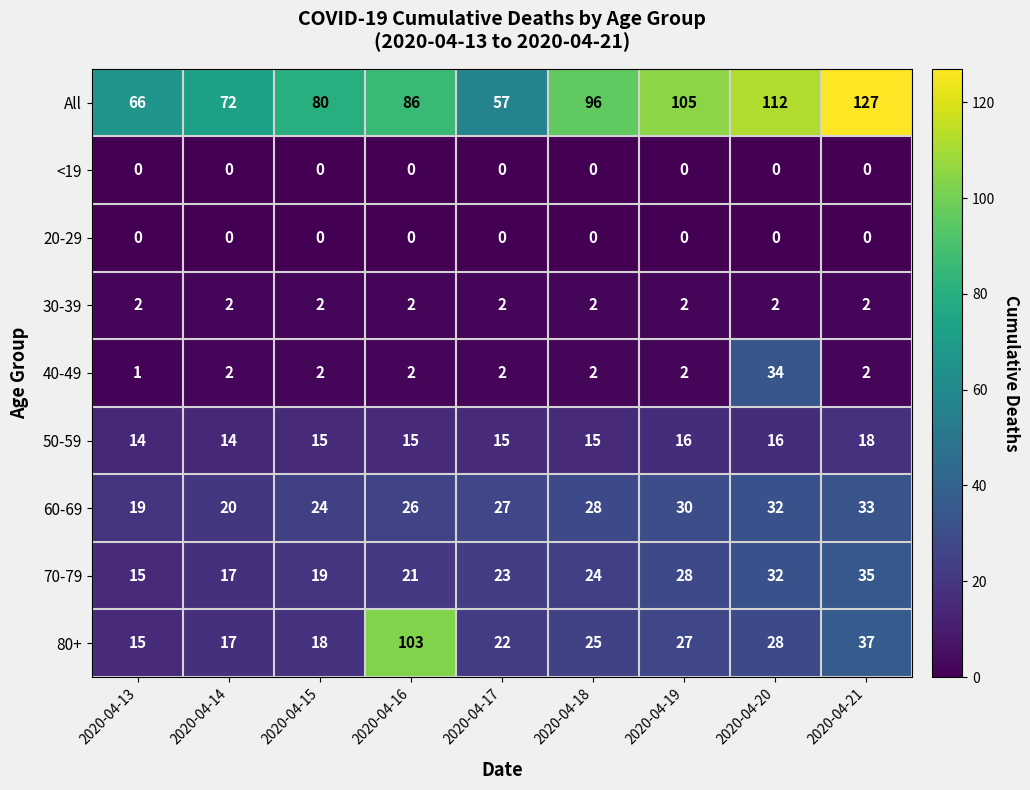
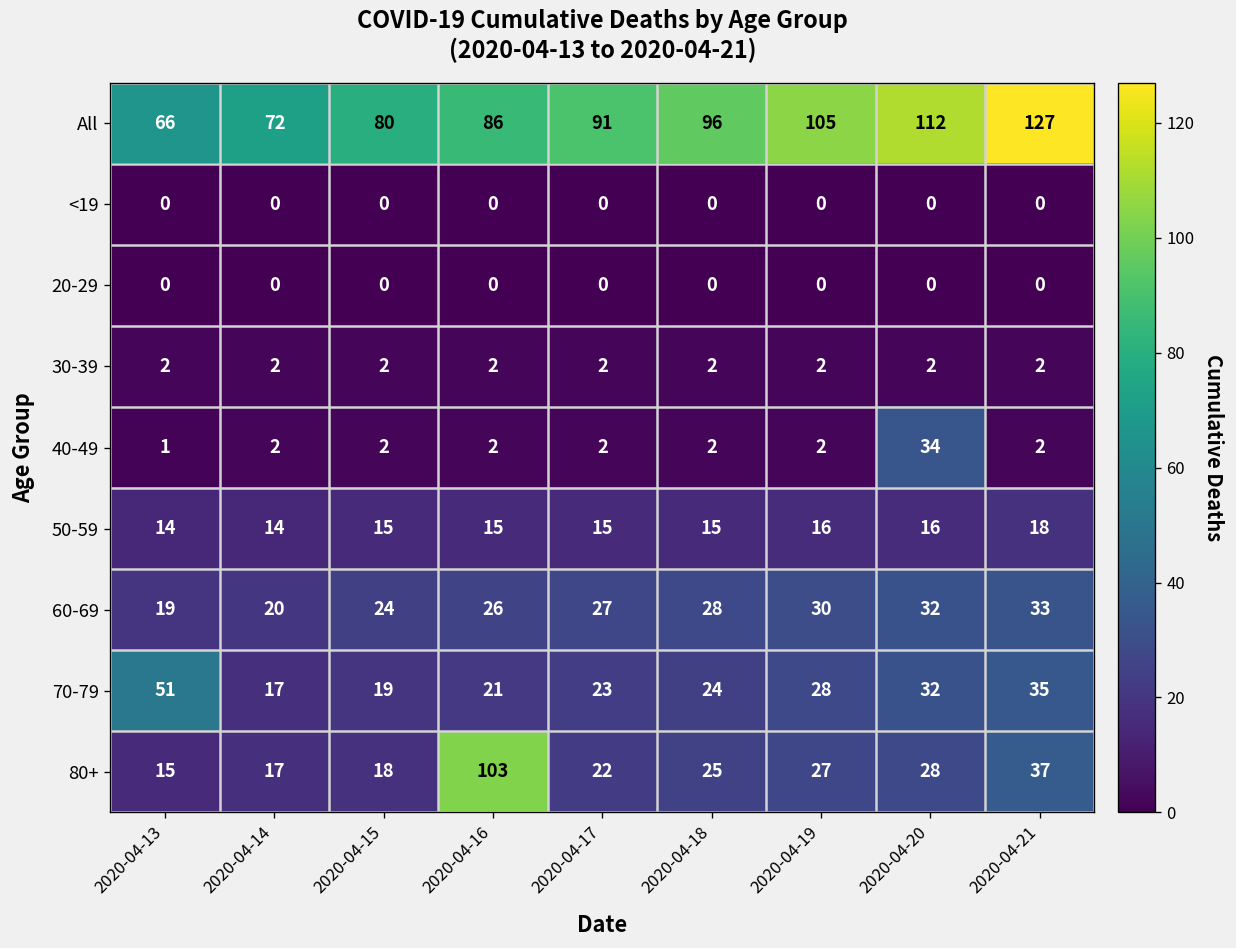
  {
    "All": {
      "2020-04-13": 66,
      "2020-04-14": 72,
      "2020-04-15": 80,
      "2020-04-16": 86,
-     "2020-04-17": 57,
+     "2020-04-17": 91,
      "2020-04-18": 96,
      "2020-04-19": 105,
      "2020-04-20": 112,
      "2020-04-21": 127
    },
    "<19": {
      "2020-04-13": 0,
      "2020-04-14": 0,
      "2020-04-15": 0,
      "2020-04-16": 0,
      "2020-04-17": 0,
      "2020-04-18": 0,
      "2020-04-19": 0,
      "2020-04-20": 0,
      "2020-04-21": 0
    },
    "20-29": {
      "2020-04-13": 0,
      "2020-04-14": 0,
      "2020-04-15": 0,
      "2020-04-16": 0,
      "2020-04-17": 0,
      "2020-04-18": 0,
      "2020-04-19": 0,
      "2020-04-20": 0,
      "2020-04-21": 0
    },
    "30-39": {
      "2020-04-13": 2,
      "2020-04-14": 2,
      "2020-04-15": 2,
      "2020-04-16": 2,
      "2020-04-17": 2,
      "2020-04-18": 2,
      "2020-04-19": 2,
      "2020-04-20": 2,
      "2020-04-21": 2
    },
    "40-49": {
      "2020-04-13": 1,
      "2020-04-14": 2,
      "2020-04-15": 2,
      "2020-04-16": 2,
      "2020-04-17": 2,
      "2020-04-18": 2,
      "2020-04-19": 2,
      "2020-04-20": 34,
      "2020-04-21": 2
    },
    "50-59": {
      "2020-04-13": 14,
      "2020-04-14": 14,
      "2020-04-15": 15,
      "2020-04-16": 15,
      "2020-04-17": 15,
      "2020-04-18": 15,
      "2020-04-19": 16,
      "2020-04-20": 16,
      "2020-04-21": 18
    },
    "60-69": {
      "2020-04-13": 19,
      "2020-04-14": 20,
      "2020-04-15": 24,
      "2020-04-16": 26,
      "2020-04-17": 27,
      "2020-04-18": 28,
      "2020-04-19": 30,
      "2020-04-20": 32,
      "2020-04-21": 33
    },
    "70-79": {
-     "2020-04-13": 15,
+     "2020-04-13": 51,
      "2020-04-14": 17,
      "2020-04-15": 19,
      "2020-04-16": 21,
      "2020-04-17": 23,
      "2020-04-18": 24,
      "2020-04-19": 28,
      "2020-04-20": 32,
      "2020-04-21": 35
    },
    "80+": {
      "2020-04-13": 15,
      "2020-04-14": 17,
      "2020-04-15": 18,
      "2020-04-16": 103,
      "2020-04-17": 22,
      "2020-04-18": 25,
      "2020-04-19": 27,
      "2020-04-20": 28,
      "2020-04-21": 37
    }
  }
